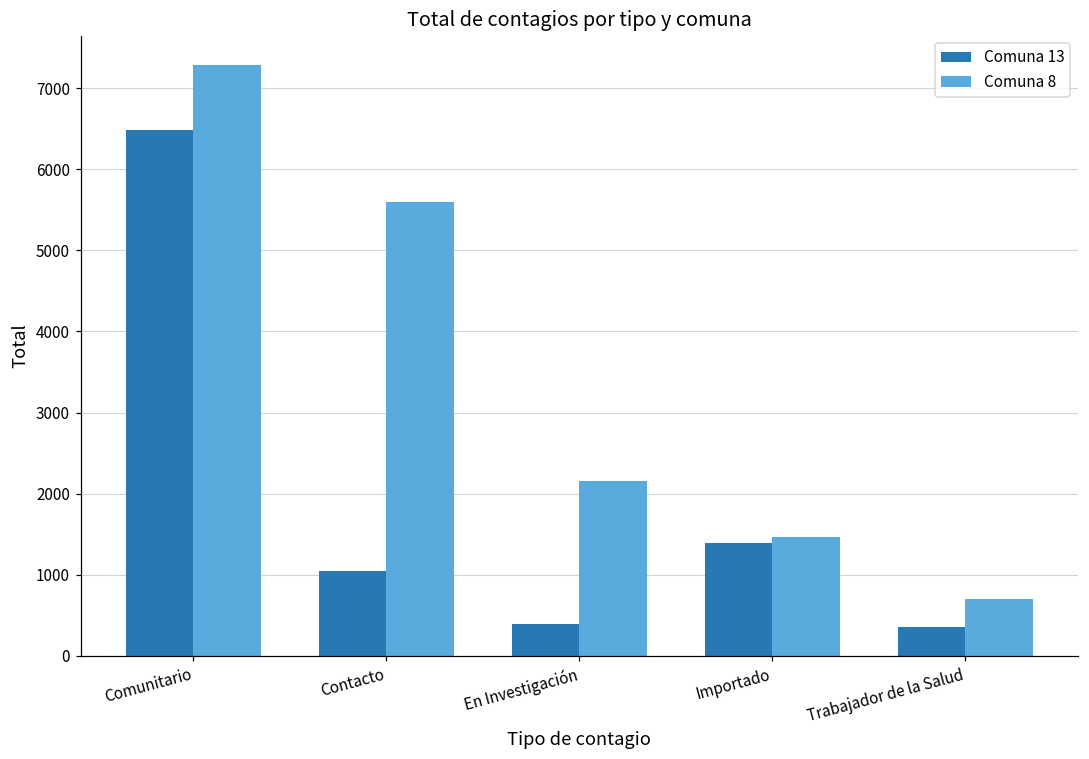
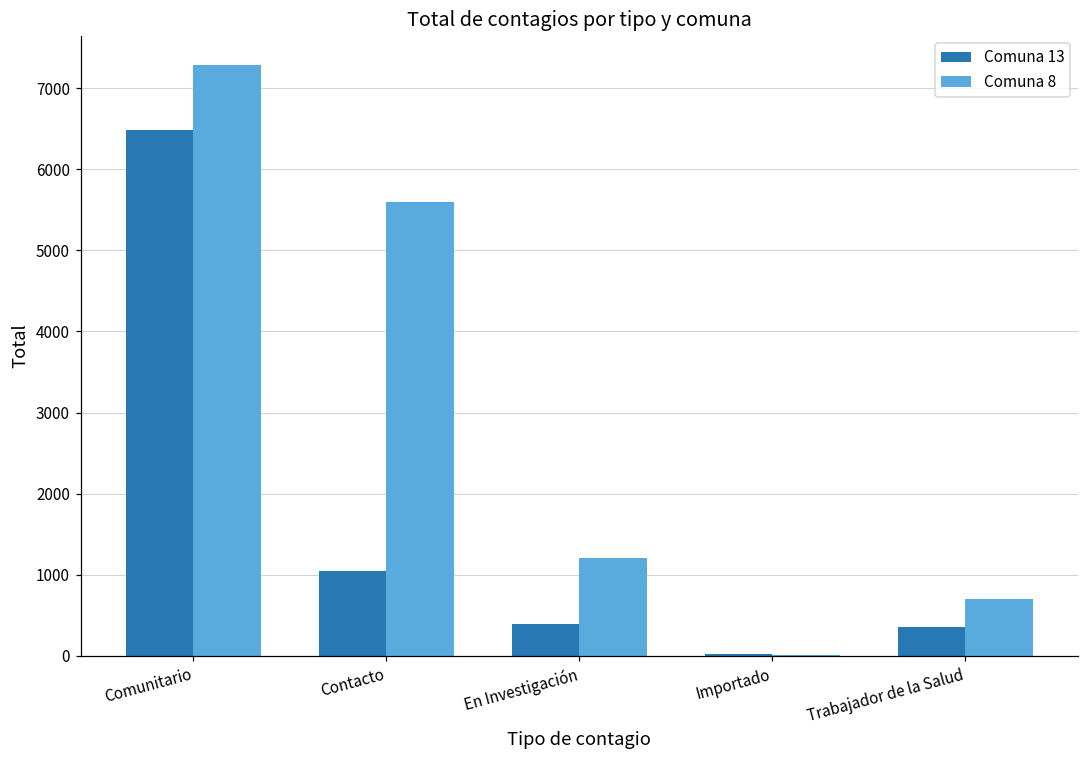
  {
    "Comuna 13": {
      "Comunitario": 6500,
      "Contacto": 1000,
      "En Investigación": 400,
-     "Importado": 1400,
+     "Importado": 0,
      "Trabajador de la Salud": 400
    },
    "Comuna 8": {
      "Comunitario": 7300,
      "Contacto": 5600,
-     "En Investigación": 2200,
-     "Importado": 1500,
+     "En Investigación": 1200,
+     "Importado": 0,
      "Trabajador de la Salud": 700
    }
  }
